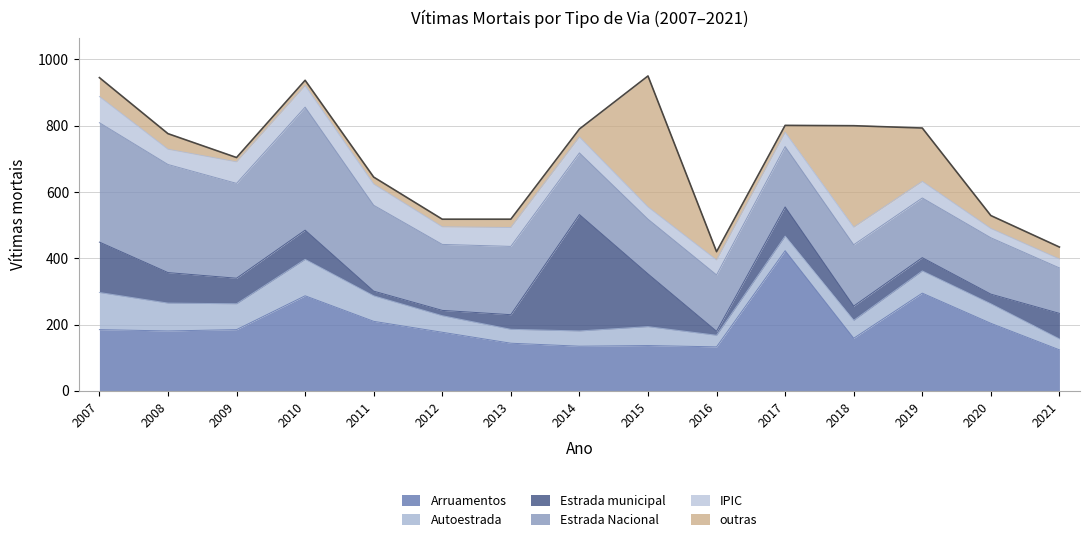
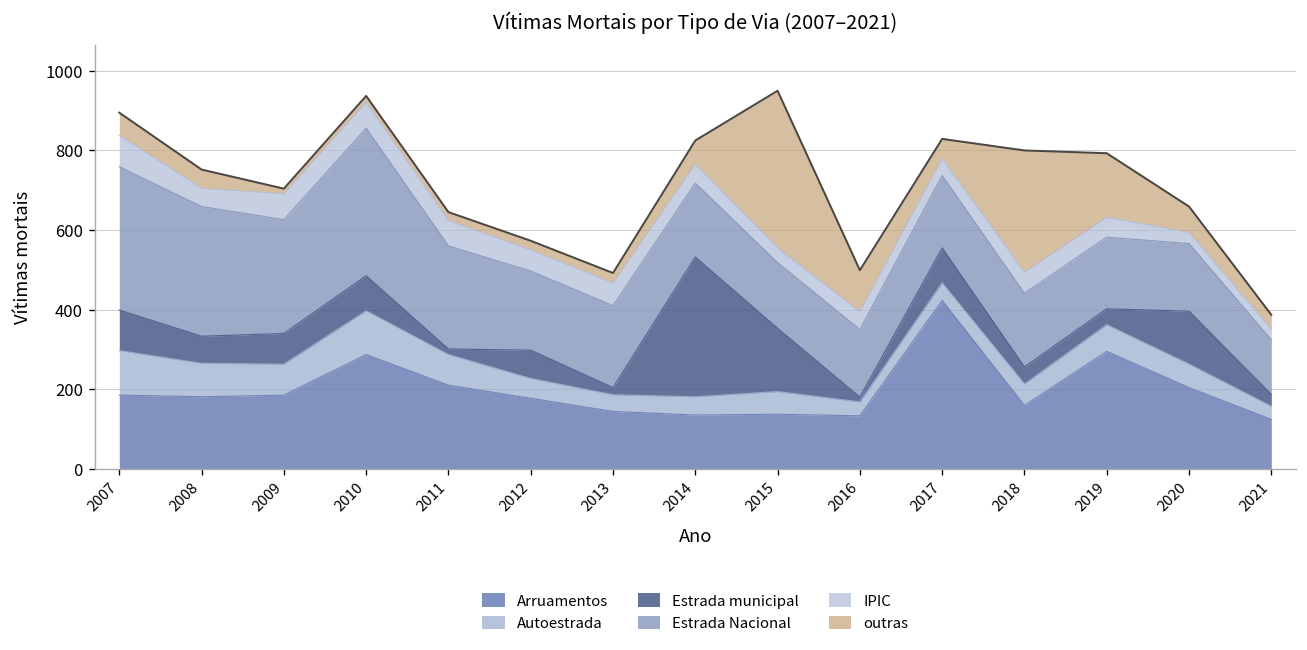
  {
    "Estrada municipal": {
-     "2007": 150,
-     "2008": 90,
+     "2007": 100,
+     "2008": 70,
      "2009": 80,
      "2010": 90,
      "2011": 10,
-     "2012": 20,
-     "2013": 40,
+     "2012": 70,
+     "2013": 20,
      "2014": 350,
      "2015": 160,
      "2016": 10,
      "2017": 90,
      "2018": 40,
      "2019": 40,
-     "2020": 30,
-     "2021": 80
+     "2020": 130,
+     "2021": 30
    },
    "outras": {
      "2007": 60,
      "2008": 50,
      "2009": 10,
      "2010": 20,
      "2011": 20,
      "2012": 20,
      "2013": 30,
-     "2014": 20,
+     "2014": 60,
      "2015": 400,
-     "2016": 30,
-     "2017": 20,
+     "2016": 100,
+     "2017": 50,
      "2018": 310,
      "2019": 160,
-     "2020": 40,
+     "2020": 70,
      "2021": 40
    }
  }
